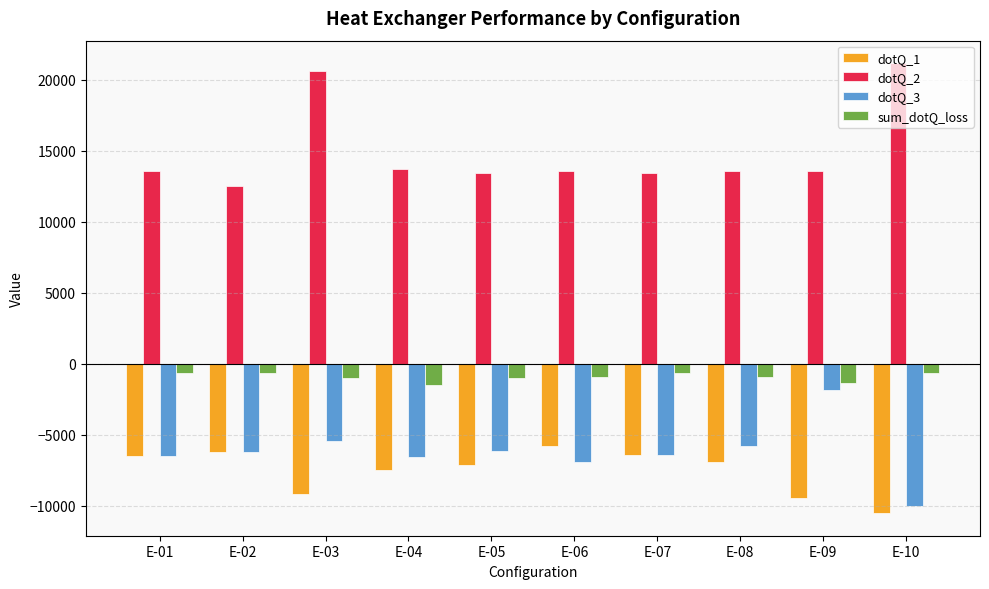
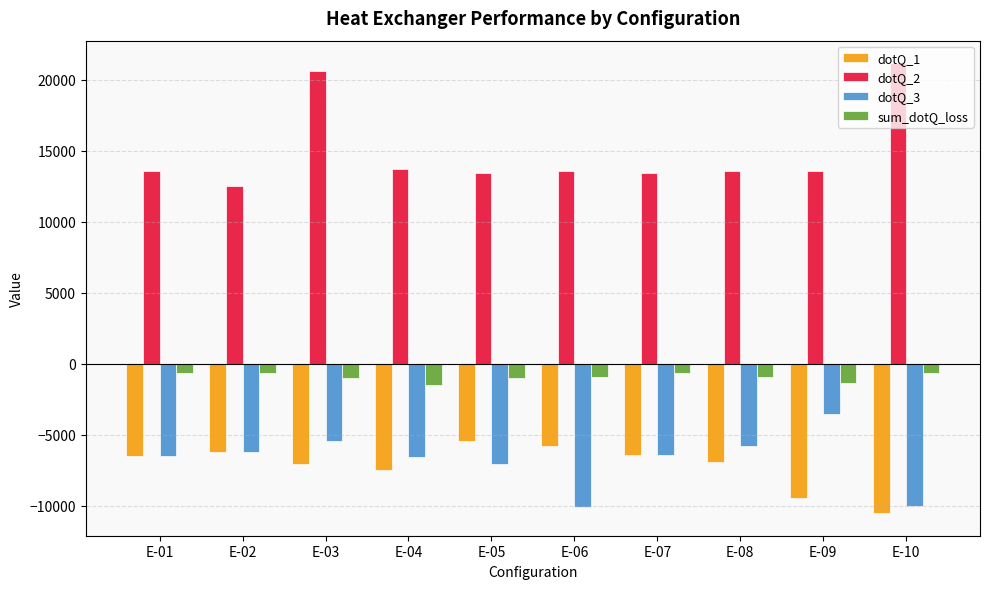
  {
    "dotQ_1": {
      "E-01": -6500,
      "E-02": -6200,
-     "E-03": -9200,
+     "E-03": -7000,
      "E-04": -7400,
-     "E-05": -7100,
+     "E-05": -5500,
      "E-06": -5800,
      "E-07": -6400,
      "E-08": -6900,
      "E-09": -9400,
      "E-10": -10500
    },
    "dotQ_2": {
      "E-01": 13600,
      "E-02": 12500,
      "E-03": 20600,
      "E-04": 13700,
      "E-05": 13400,
      "E-06": 13600,
      "E-07": 13500,
      "E-08": 13600,
      "E-09": 13600
    },
    "dotQ_3": {
      "E-01": -6500,
      "E-02": -6200,
      "E-03": -5500,
      "E-04": -6500,
-     "E-05": -6100,
-     "E-06": -6900,
+     "E-05": -7000,
+     "E-06": -10100,
      "E-07": -6400,
      "E-08": -5800,
-     "E-09": -1800,
+     "E-09": -3500,
      "E-10": -10000
    },
    "sum_dotQ_loss": {
      "E-01": -600,
      "E-02": -700,
      "E-03": -1000,
      "E-04": -1500,
      "E-05": -1000,
      "E-06": -900,
      "E-07": -600,
      "E-08": -900,
      "E-09": -1300,
      "E-10": -700
    }
  }
